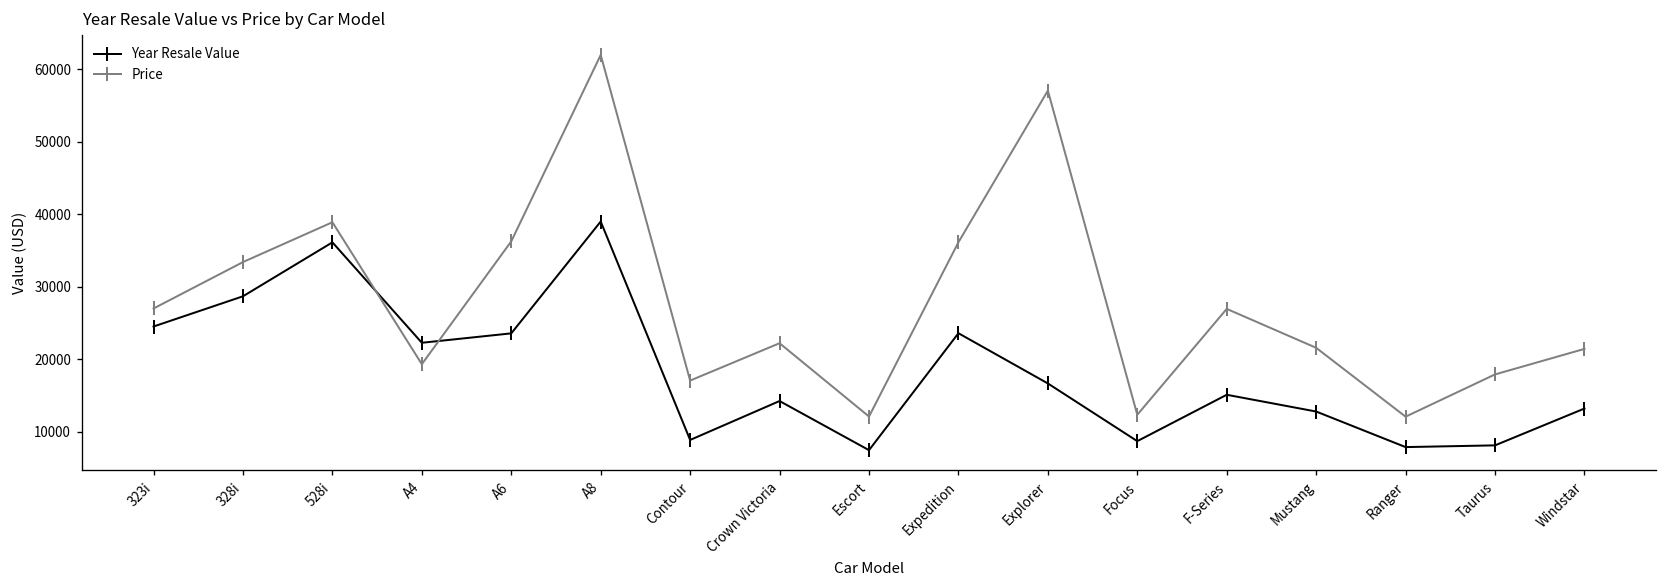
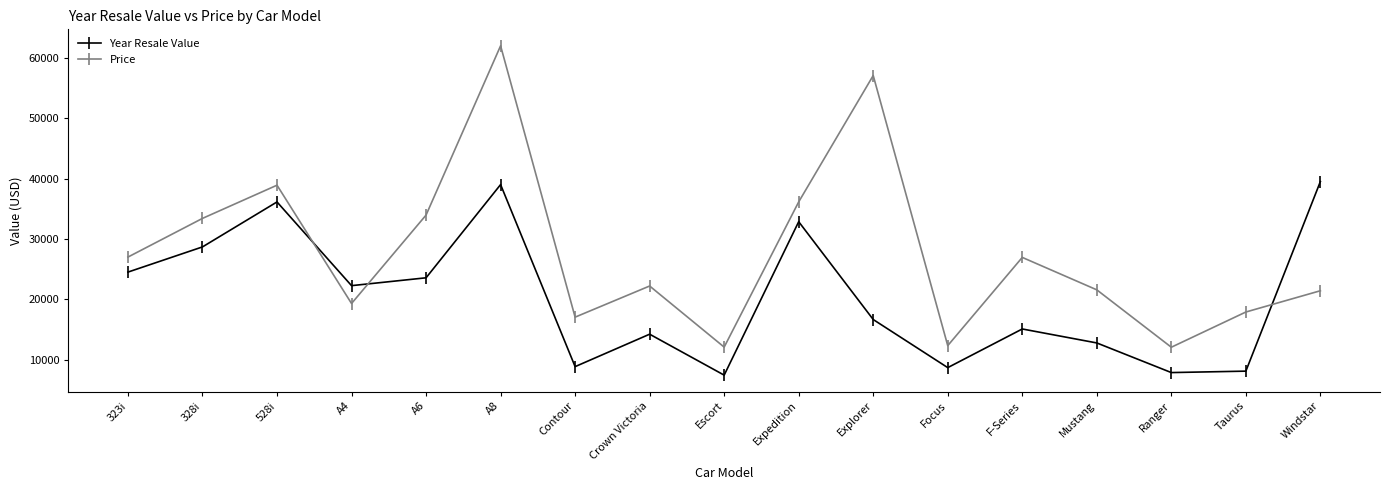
  {
    "Year Resale Value": {
      "323i": 25000,
      "328i": 29000,
      "528i": 36000,
      "A4": 22000,
      "A6": 24000,
      "A8": 39000,
      "Contour": 9000,
      "Crown Victoria": 14000,
      "Escort": 7000,
-     "Expedition": 24000,
+     "Expedition": 33000,
      "Explorer": 17000,
      "Focus": 9000,
      "F-Series": 15000,
      "Mustang": 13000,
      "Ranger": 8000,
      "Taurus": 8000,
-     "Windstar": 13000
+     "Windstar": 40000
    },
    "Price": {
      "323i": 27000,
      "328i": 33000,
      "528i": 39000,
      "A4": 19000,
-     "A6": 36000,
+     "A6": 34000,
      "A8": 62000,
      "Contour": 17000,
      "Crown Victoria": 22000,
      "Escort": 12000,
      "Expedition": 36000,
      "Explorer": 57000,
      "Focus": 12000,
      "F-Series": 27000,
      "Mustang": 22000,
      "Ranger": 12000,
      "Taurus": 18000,
      "Windstar": 21000
    }
  }
